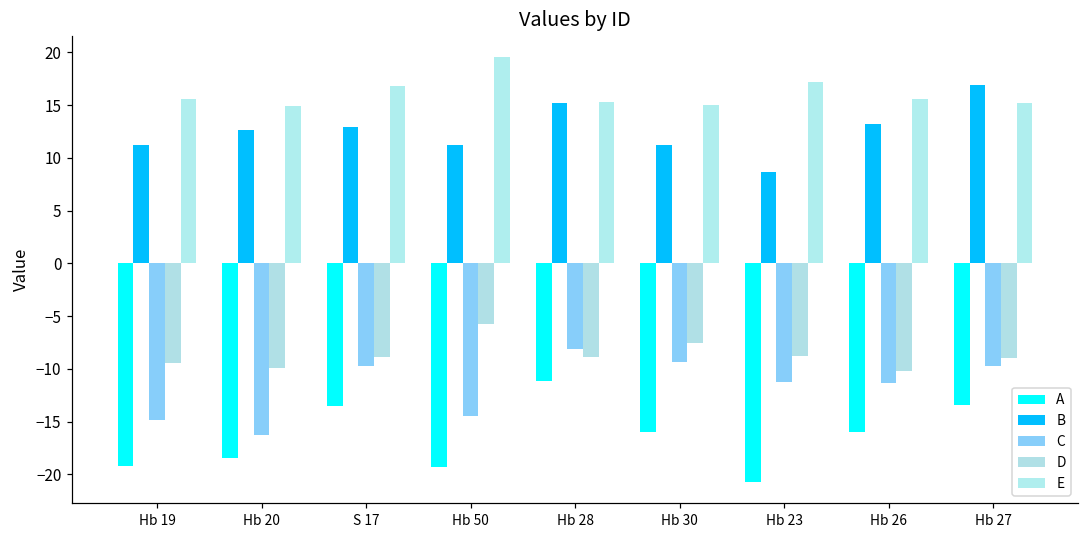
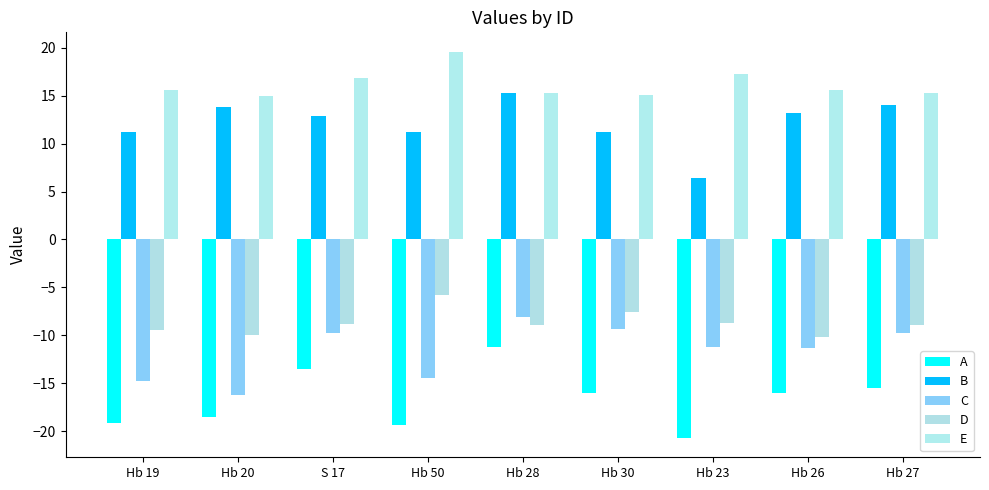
  {
    "A": {
      "Hb 19": -19,
      "Hb 20": -18,
      "S 17": -14,
      "Hb 50": -19,
      "Hb 28": -11,
      "Hb 30": -16,
      "Hb 23": -21,
      "Hb 26": -16,
-     "Hb 27": -13
+     "Hb 27": -15
    },
    "B": {
      "Hb 19": 11,
-     "Hb 20": 13,
+     "Hb 20": 14,
      "S 17": 13,
      "Hb 50": 11,
      "Hb 28": 15,
      "Hb 30": 11,
-     "Hb 23": 9,
+     "Hb 23": 6,
      "Hb 26": 13,
-     "Hb 27": 17
+     "Hb 27": 14
    }
  }
